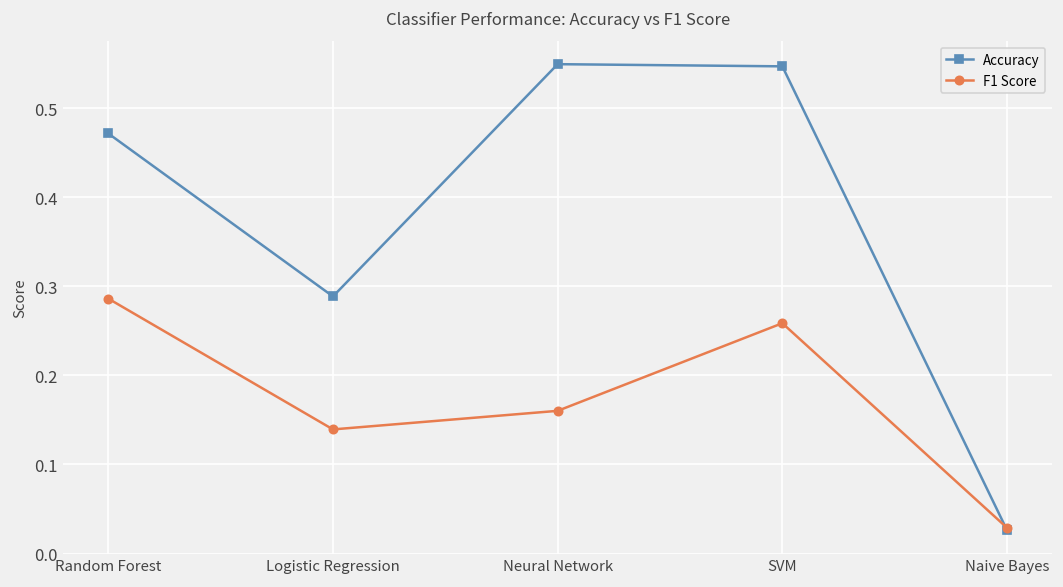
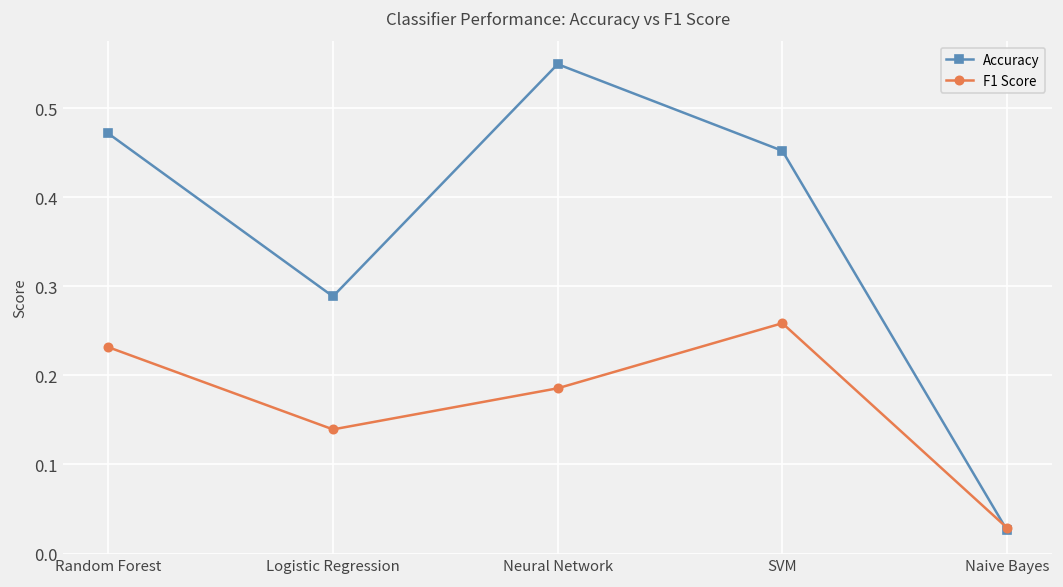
  {
    "Accuracy": {
      "Random Forest": 0.47,
      "Logistic Regression": 0.29,
      "Neural Network": 0.55,
-     "SVM": 0.55
+     "SVM": 0.45
    },
    "F1 Score": {
-     "Random Forest": 0.29,
+     "Random Forest": 0.23,
      "Logistic Regression": 0.14,
-     "Neural Network": 0.16,
+     "Neural Network": 0.19,
      "SVM": 0.26
    }
  }
